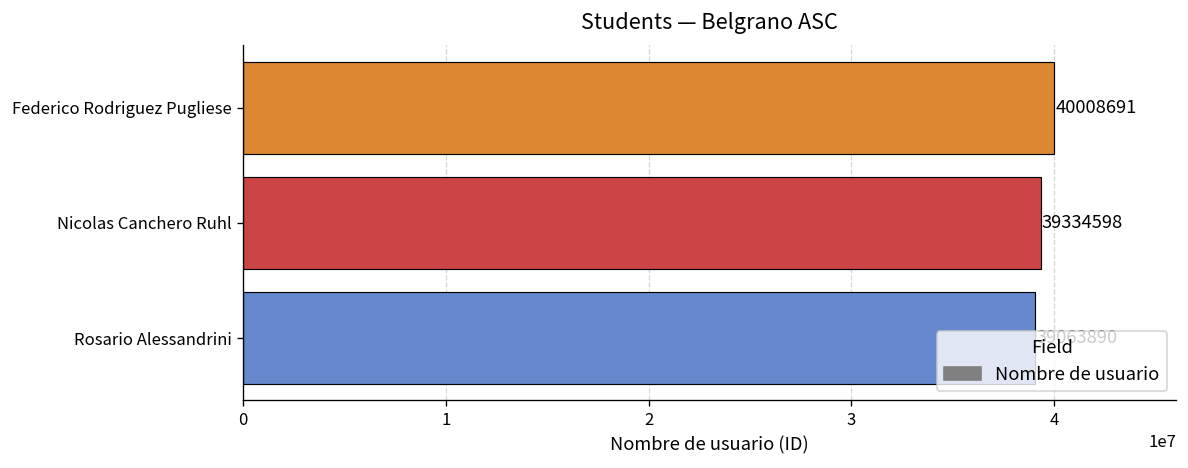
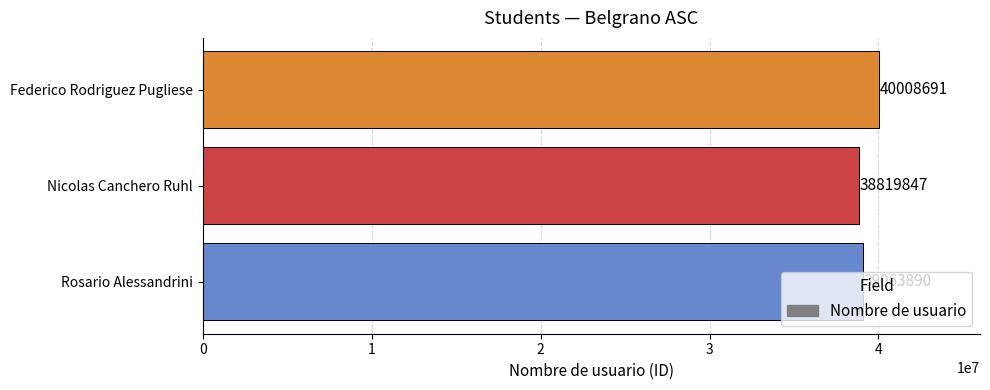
  {
    "Federico Rodriguez Pugliese": 40008691,
-   "Nicolas Canchero Ruhl": 39334598
+   "Nicolas Canchero Ruhl": 38819847
  }
